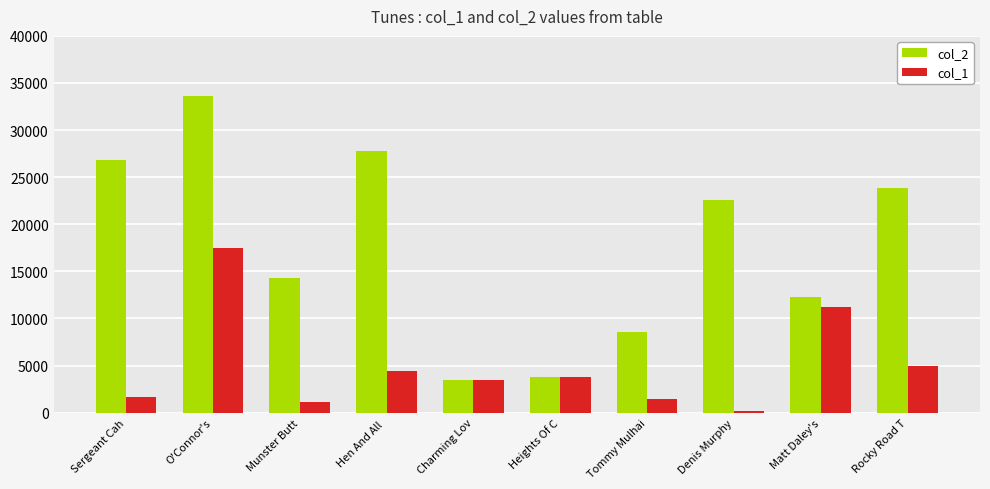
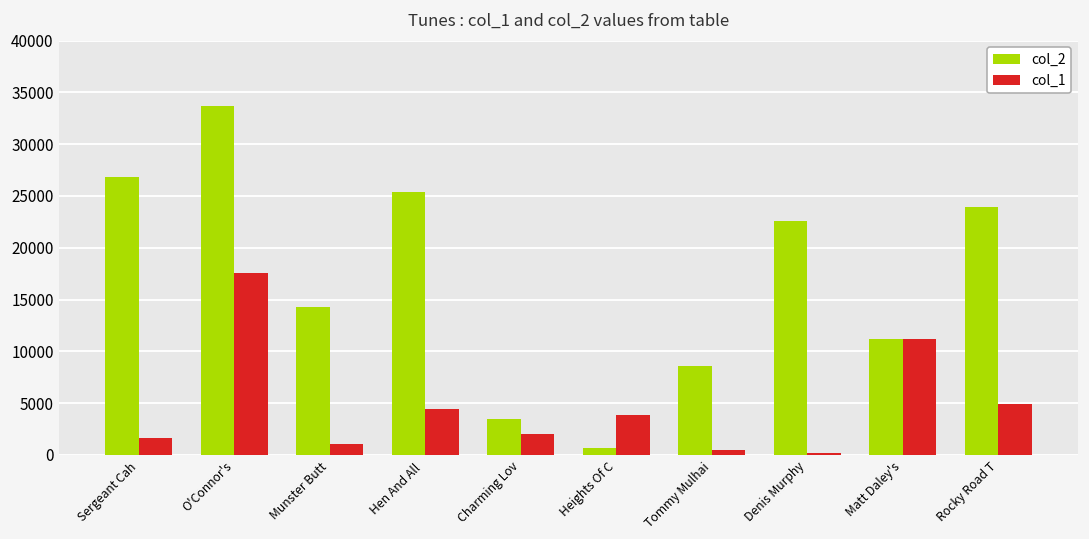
  {
    "col_2": {
      "Sergeant Cah": 27000,
      "O'Connor's": 34000,
      "Munster Butt": 14000,
-     "Hen And All": 28000,
+     "Hen And All": 25000,
      "Charming Lov": 3000,
-     "Heights Of C": 4000,
+     "Heights Of C": 1000,
      "Tommy Mulhai": 9000,
      "Denis Murphy": 23000,
-     "Matt Daley's": 12000,
+     "Matt Daley's": 11000,
      "Rocky Road T": 24000
    },
    "col_1": {
      "Sergeant Cah": 2000,
      "O'Connor's": 18000,
      "Munster Butt": 1000,
      "Hen And All": 4000,
-     "Charming Lov": 3000,
+     "Charming Lov": 2000,
      "Heights Of C": 4000,
-     "Tommy Mulhai": 1400,
+     "Tommy Mulhai": 500,
      "Matt Daley's": 11000,
      "Rocky Road T": 5000
    }
  }
